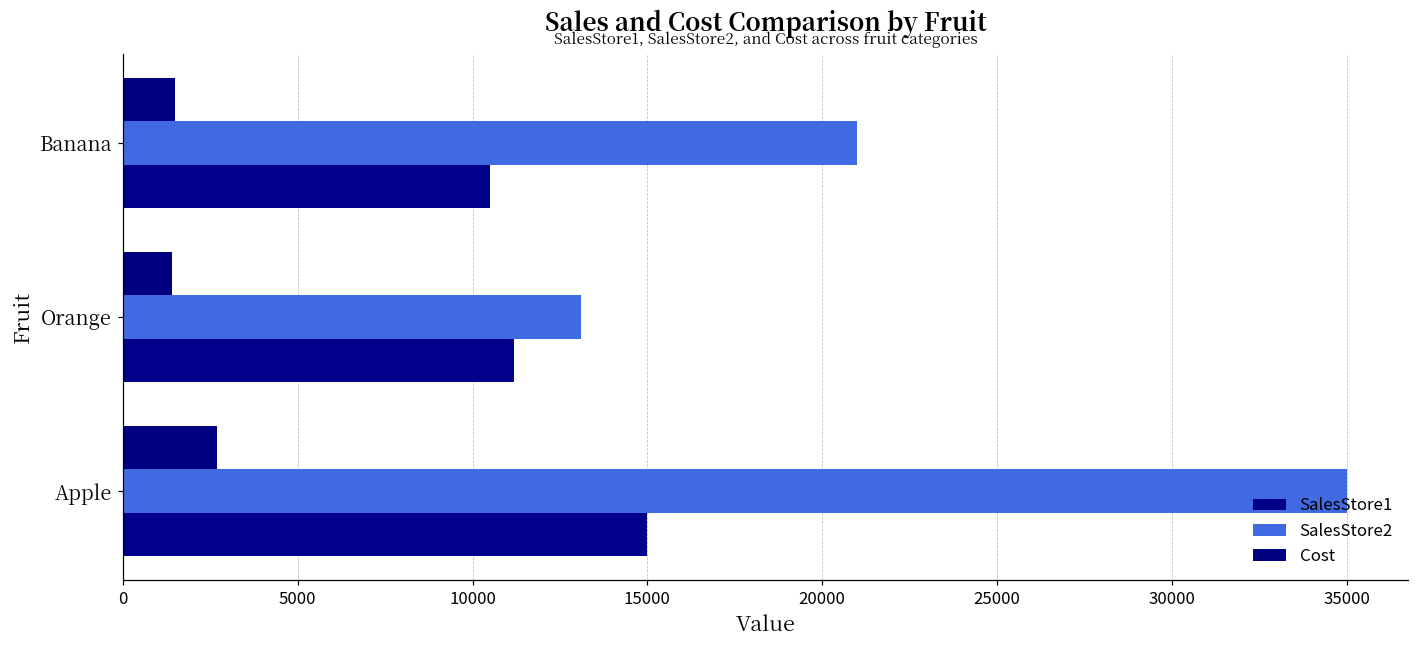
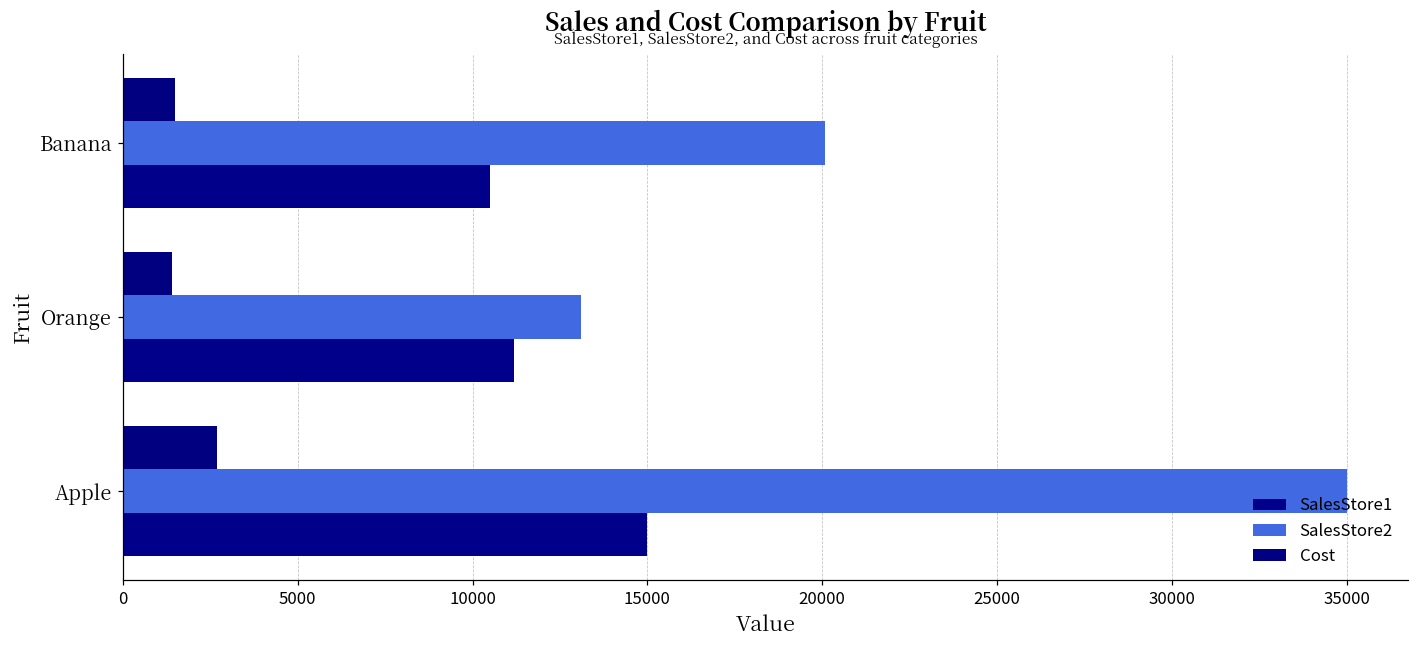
  {
    "SalesStore2": {
-     "Banana": 21000,
+     "Banana": 20100,
      "Orange": 13100,
      "Apple": 35000
    }
  }
